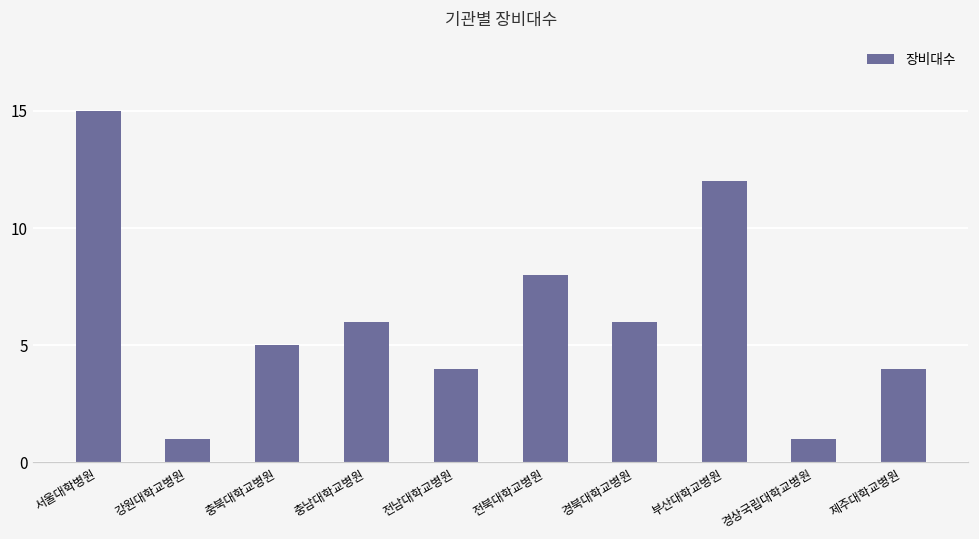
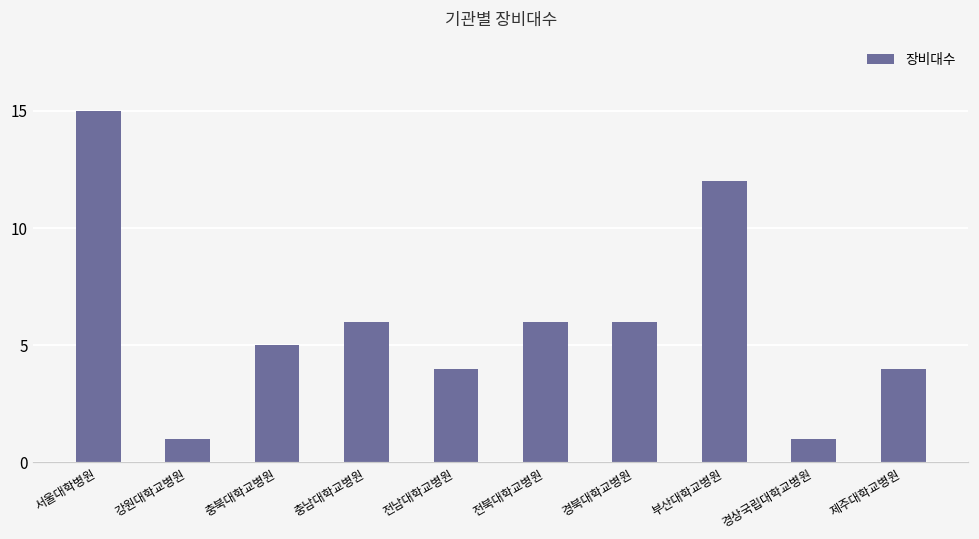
  {
    "서울대학병원": 15,
    "강원대학교병원": 1,
    "충북대학교병원": 5,
    "충남대학교병원": 6,
    "전남대학교병원": 4,
-   "전북대학교병원": 8,
+   "전북대학교병원": 6,
    "경북대학교병원": 6,
    "부산대학교병원": 12,
    "경상국립대학교병원": 1,
    "제주대학교병원": 4
  }
